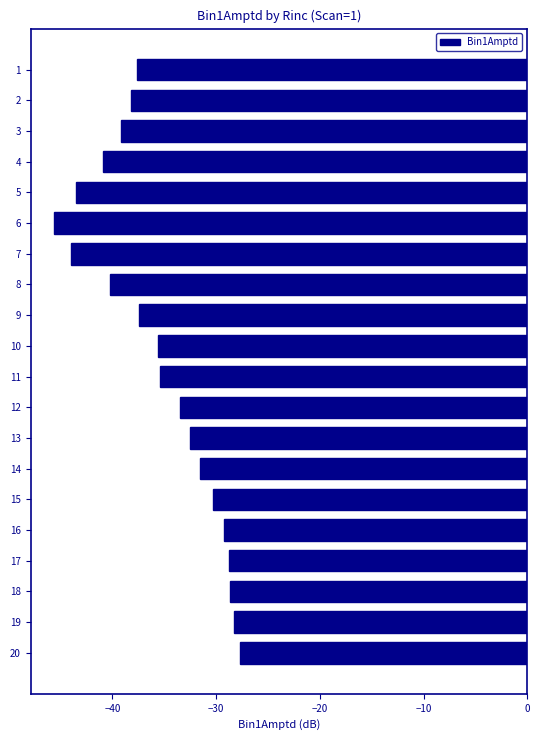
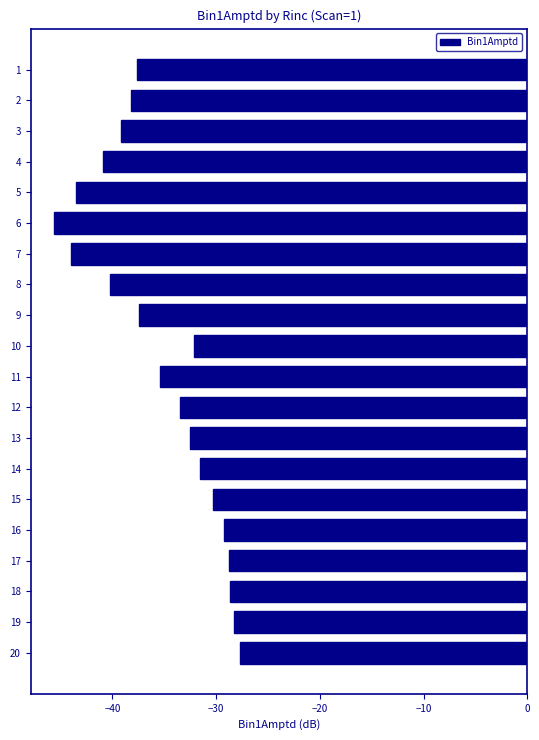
  {
    "1": -37.6,
    "2": -38.2,
    "3": -39.2,
    "4": -40.9,
    "5": -43.5,
    "6": -45.6,
    "7": -44.0,
    "8": -40.2,
    "9": -37.4,
-   "10": -35.6,
+   "10": -32.1,
    "11": -35.4,
    "12": -33.5,
    "13": -32.5,
    "14": -31.5,
    "15": -30.3,
    "16": -29.2,
    "17": -28.7,
    "18": -28.6,
    "19": -28.3,
    "20": -27.7
  }
